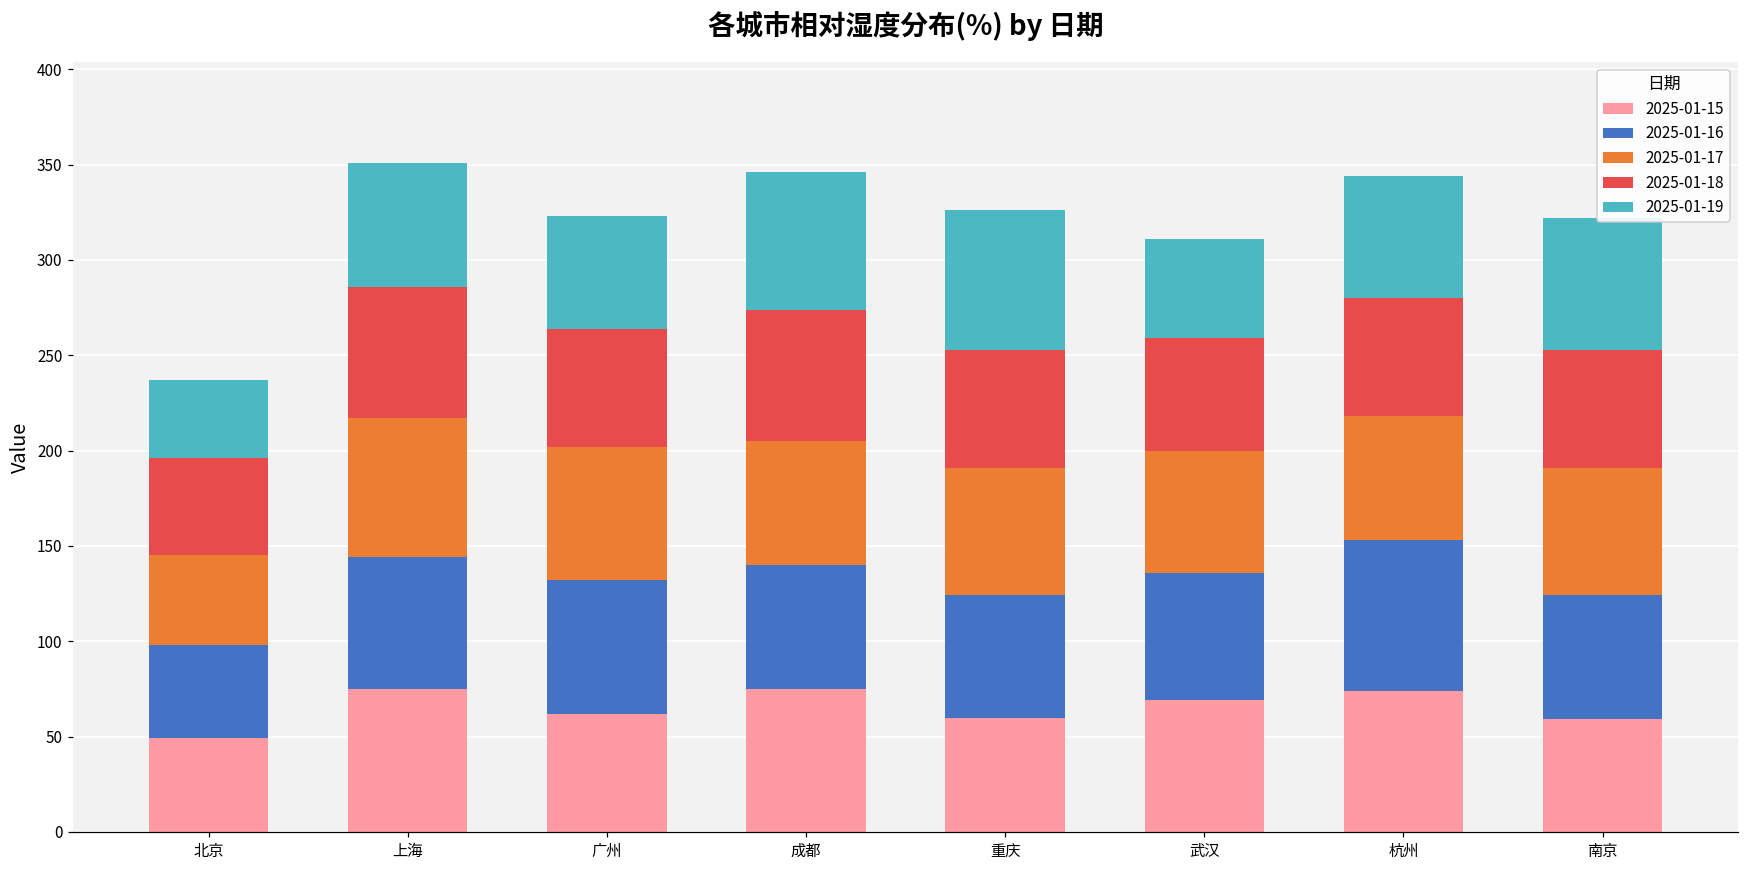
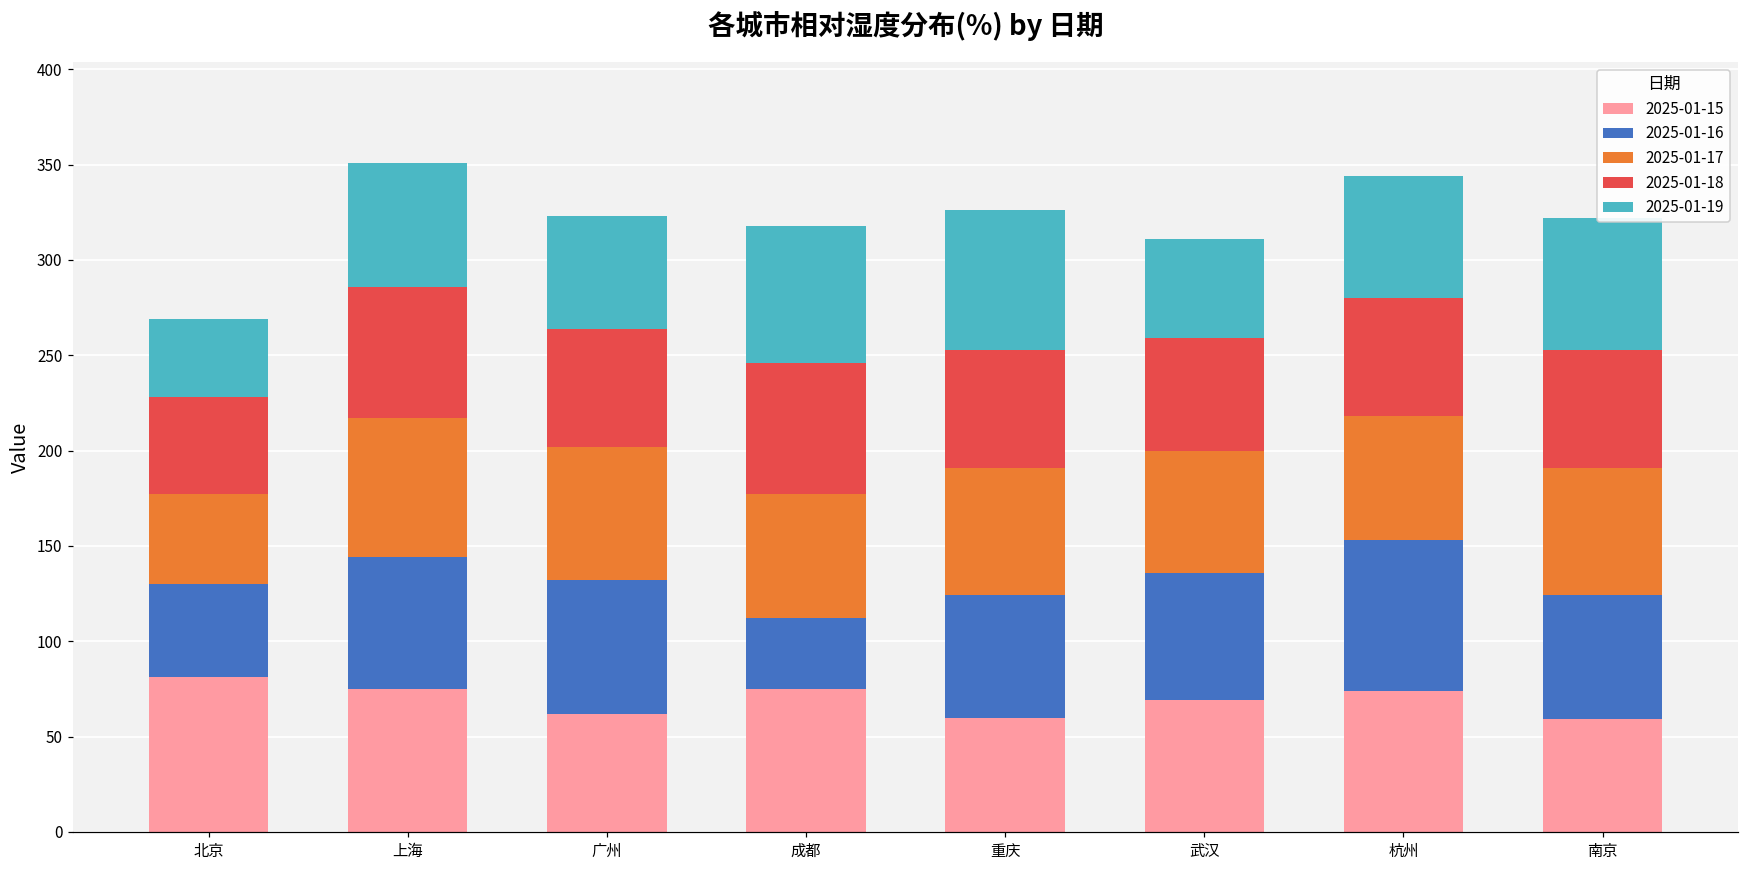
  {
    "2025-01-15": {
-     "北京": 49,
+     "北京": 81,
      "上海": 75,
      "广州": 62,
      "成都": 75,
      "重庆": 60,
      "武汉": 69,
      "杭州": 74,
      "南京": 59
    },
    "2025-01-16": {
      "北京": 49,
      "上海": 69,
      "广州": 70,
-     "成都": 65,
+     "成都": 37,
      "重庆": 64,
      "武汉": 67,
      "杭州": 79,
      "南京": 65
    },
    "2025-01-19": {
      "北京": 41,
      "上海": 65,
      "广州": 59,
      "成都": 72,
      "重庆": 73,
      "武汉": 52,
      "杭州": 64,
      "南京": 69
    }
  }
